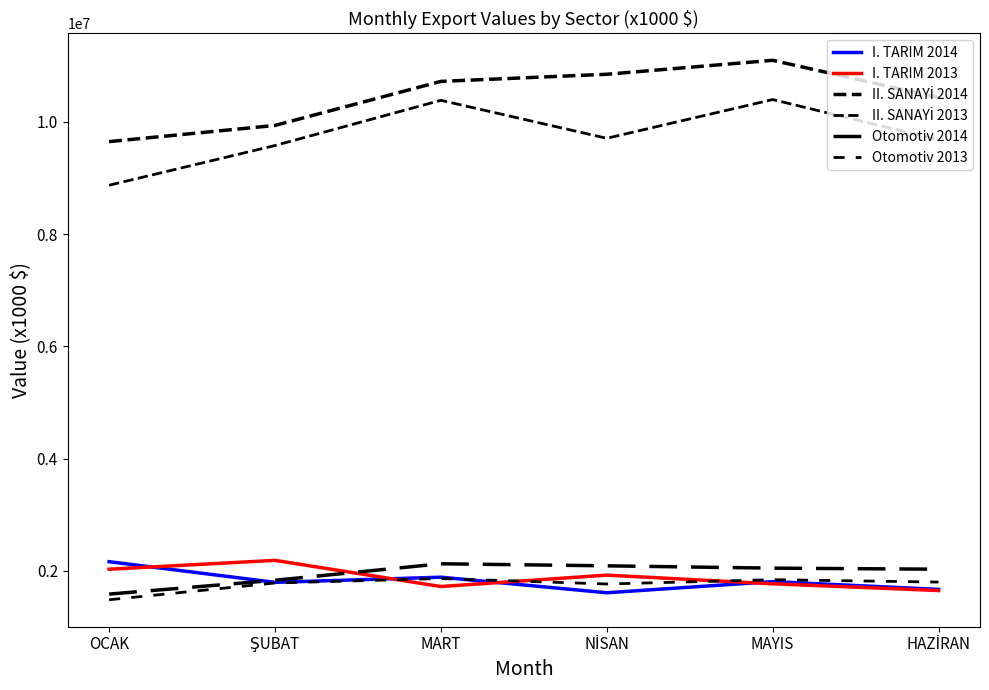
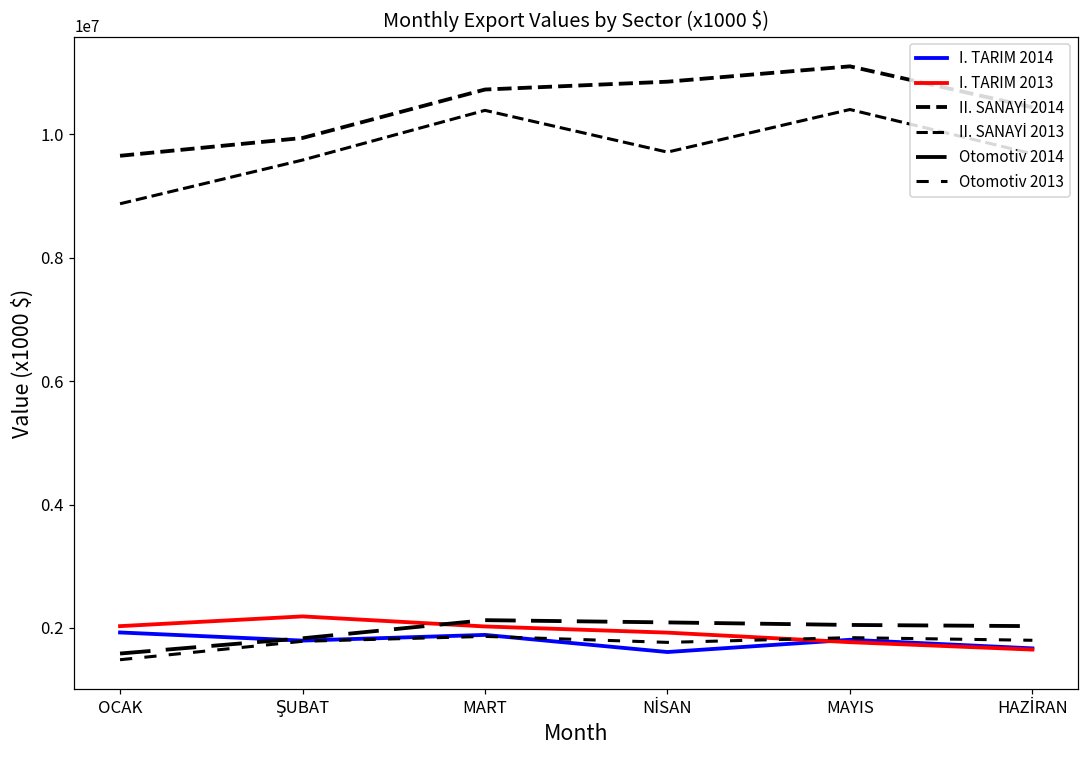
  {
    "I. TARIM 2014": {
-     "OCAK": 2200000,
+     "OCAK": 1900000,
      "NİSAN": 1600000
    },
    "I. TARIM 2013": {
      "OCAK": 2000000,
      "ŞUBAT": 2200000,
-     "MART": 1700000,
+     "MART": 2000000,
      "NİSAN": 1900000
    }
  }
